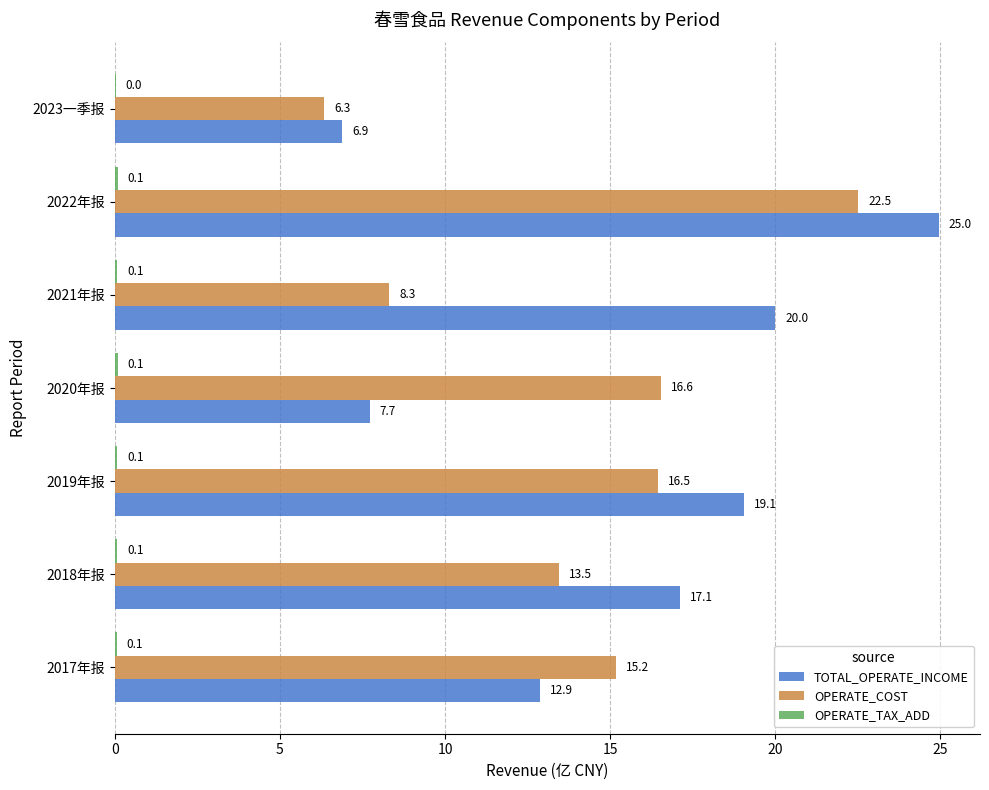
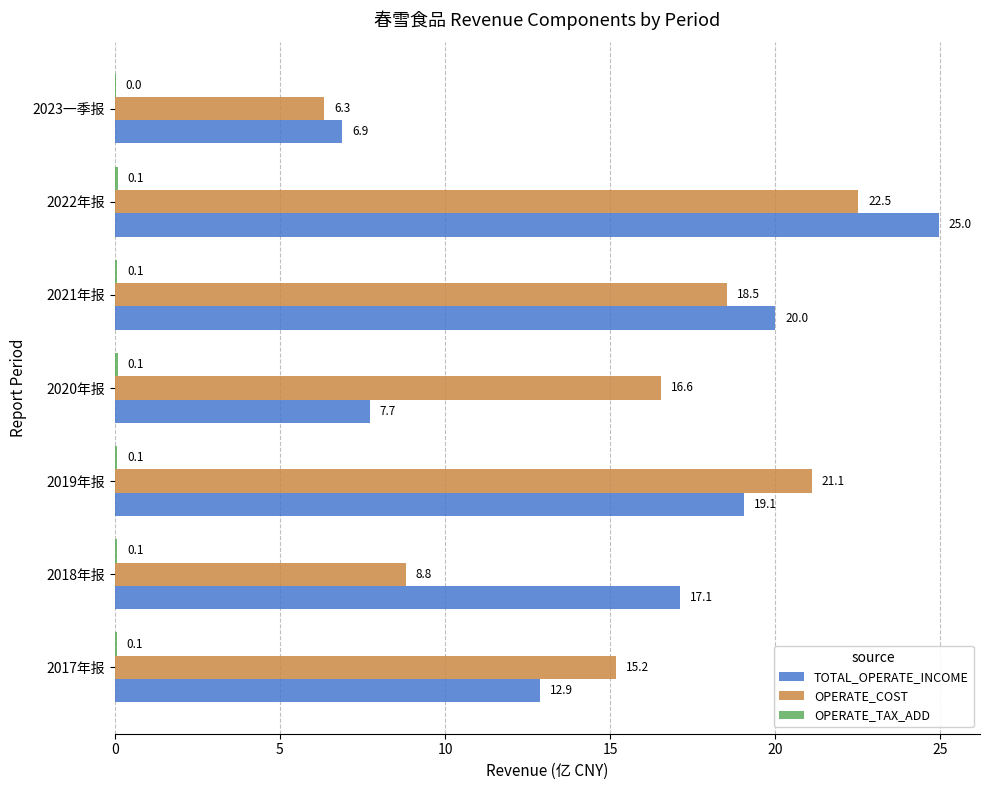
  {
    "TOTAL_OPERATE_INCOME": {
      "2023一季报": 6.9,
      "2022年报": 25.0,
      "2021年报": 20.0,
      "2020年报": 7.7,
      "2019年报": 19.1,
      "2018年报": 17.1,
      "2017年报": 12.9
    },
    "OPERATE_COST": {
      "2023一季报": 6.3,
      "2022年报": 22.5,
-     "2021年报": 8.3,
+     "2021年报": 18.5,
      "2020年报": 16.6,
-     "2019年报": 16.5,
-     "2018年报": 13.5,
+     "2019年报": 21.1,
+     "2018年报": 8.8,
      "2017年报": 15.2
    },
    "OPERATE_TAX_ADD": {
      "2023一季报": 0.0,
      "2022年报": 0.1,
      "2021年报": 0.1,
      "2020年报": 0.1,
      "2019年报": 0.1,
      "2018年报": 0.1,
      "2017年报": 0.1
    }
  }
